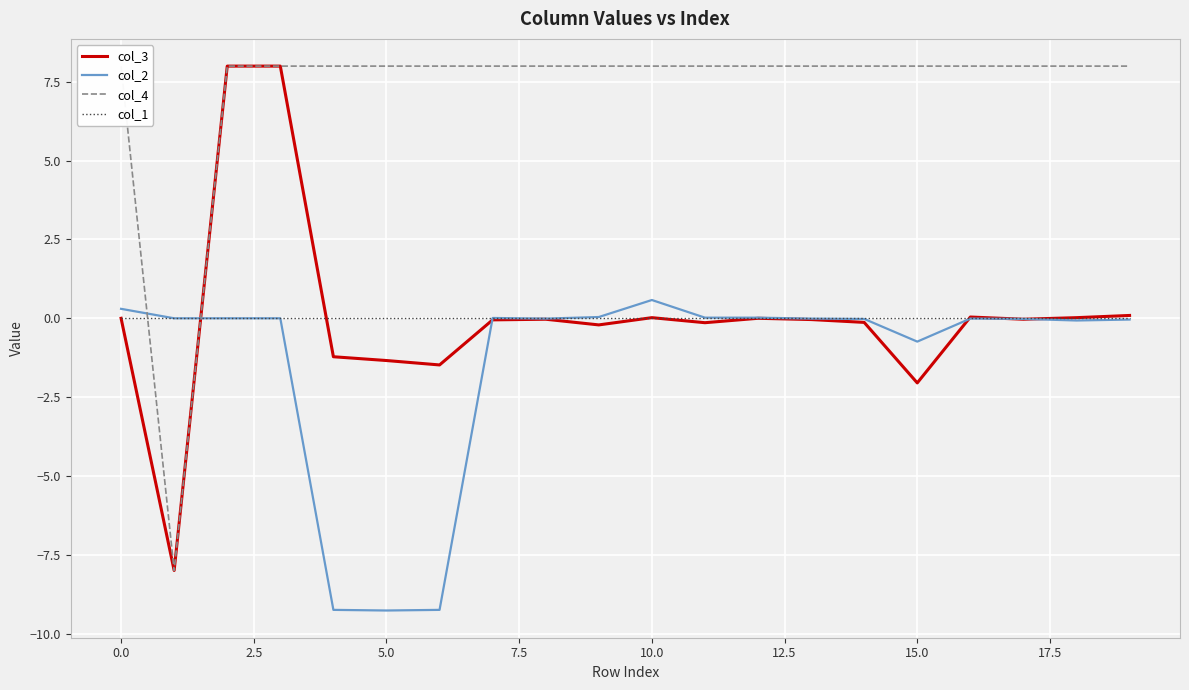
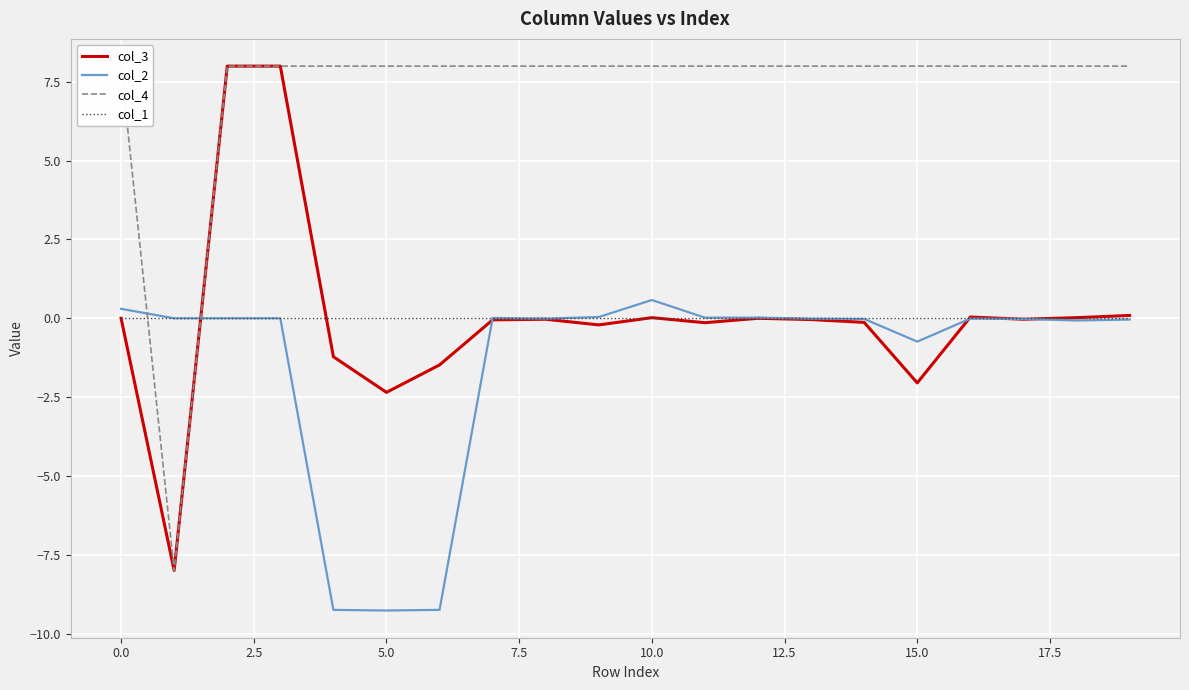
  {
    "col_3": {
-     "5.0": -1.3,
+     "5.0": -2.4,
      "15.0": -2.1
    },
    "col_2": {
      "0.0": 0.3,
      "5.0": -9.3,
      "10.0": 0.6,
      "15.0": -0.7
    },
    "col_4": {
      "5.0": 8.0,
      "10.0": 8.0,
      "15.0": 8.0
    },
    "col_1": {
      "5.0": 0.0,
      "15.0": 0.0
    }
  }
